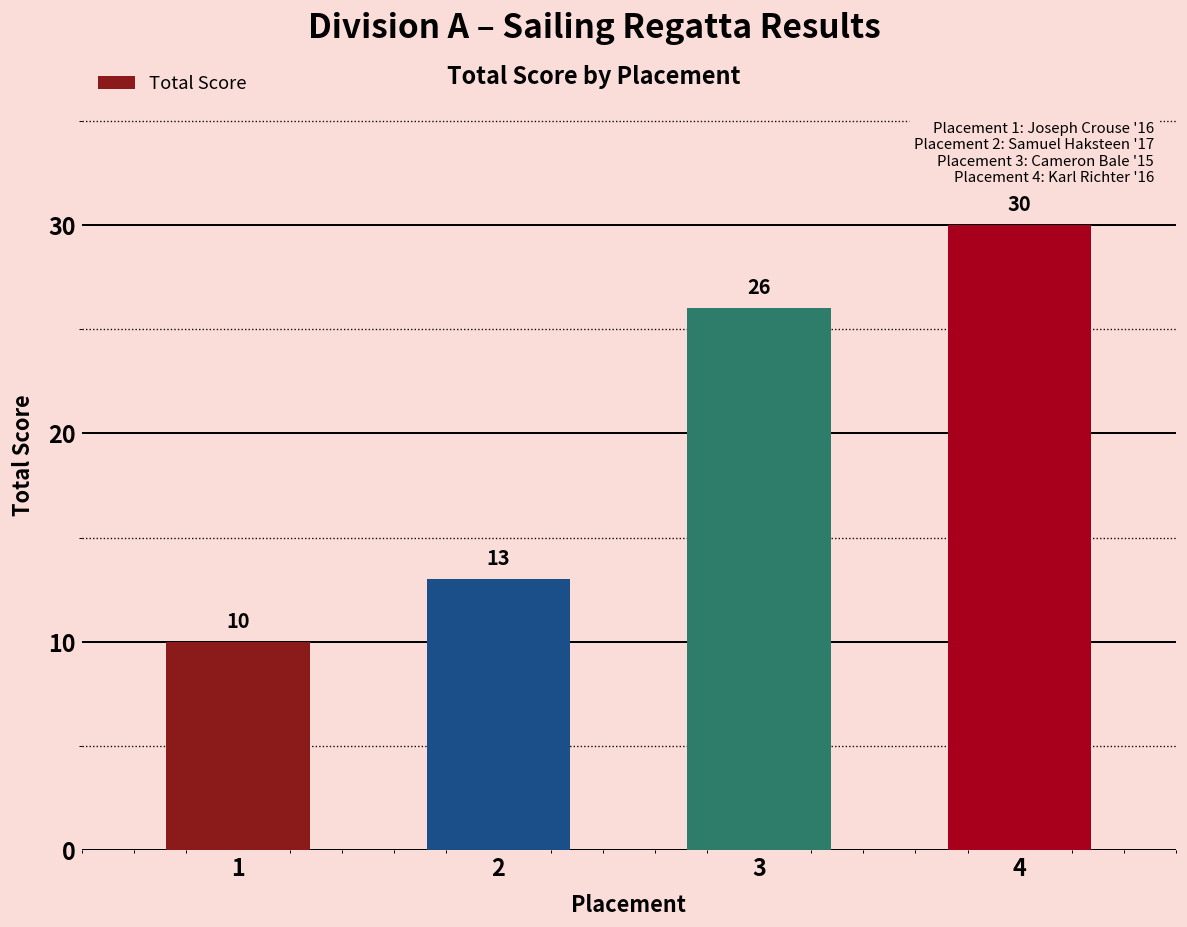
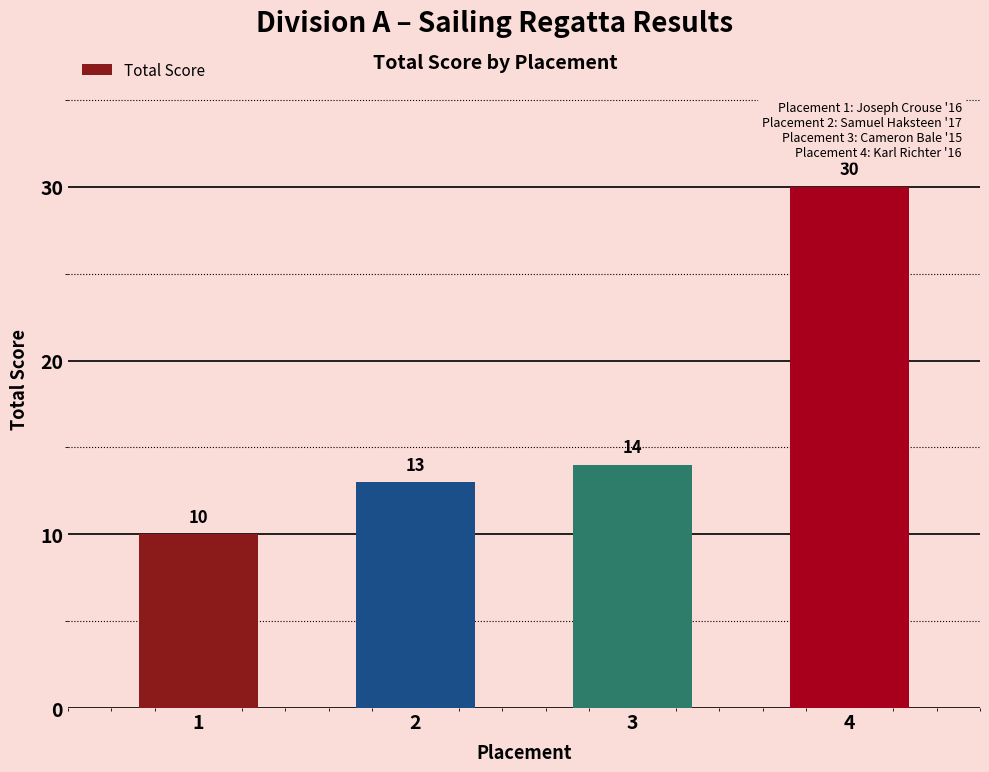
  {
    "1": 10,
    "2": 13,
-   "3": 26
+   "3": 14
  }
